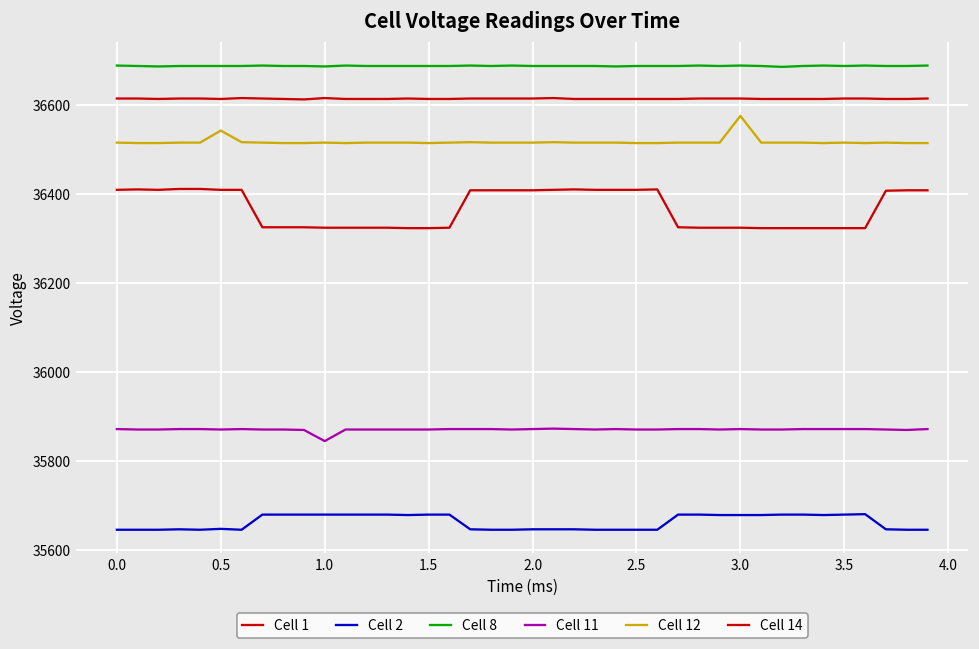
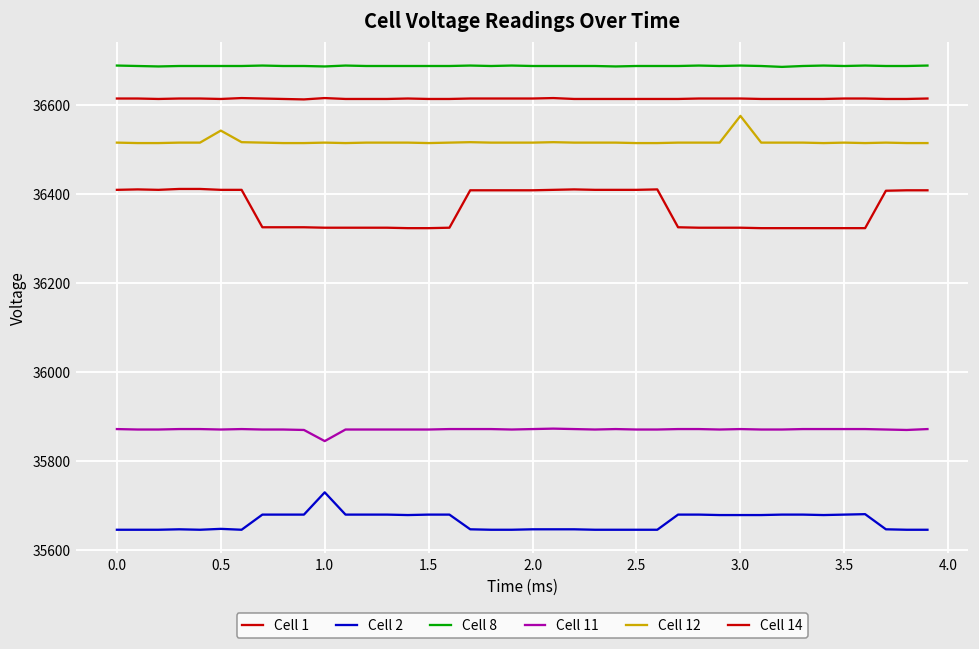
  {
    "Cell 2": {
      "0.0": 35650,
      "0.5": 35650,
-     "1.0": 35680,
+     "1.0": 35730,
      "1.5": 35680,
      "2.0": 35650,
      "2.5": 35650,
      "3.0": 35680,
      "3.5": 35680
    },
    "Cell 8": {
      "0.0": 36690,
      "0.5": 36690,
      "1.0": 36690,
      "1.5": 36690,
      "2.0": 36690,
      "2.5": 36690,
      "3.0": 36690,
      "3.5": 36690
    },
    "Cell 11": {
      "0.0": 35870,
      "0.5": 35870,
      "1.0": 35850,
      "1.5": 35870,
      "2.0": 35870,
      "2.5": 35870,
      "3.0": 35870,
      "3.5": 35870
    },
    "Cell 12": {
      "0.0": 36520,
      "0.5": 36540,
      "1.0": 36520,
      "1.5": 36510,
      "2.0": 36520,
      "2.5": 36510,
      "3.0": 36580,
      "3.5": 36520
    }
  }
